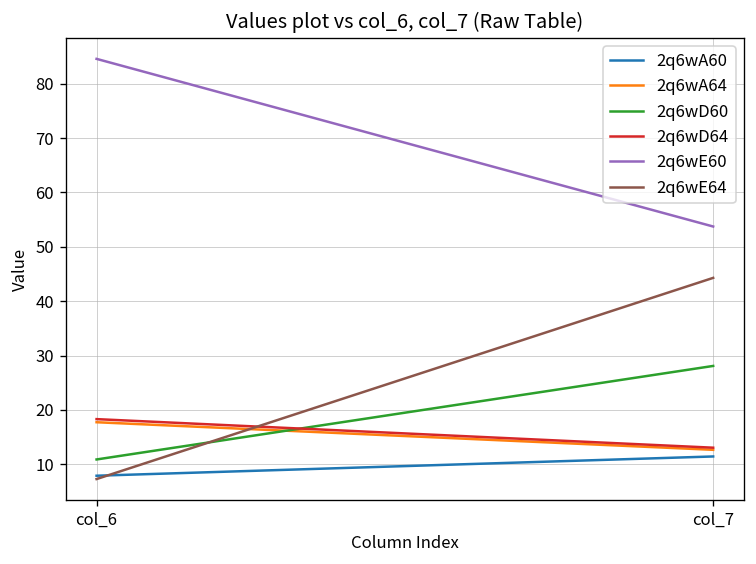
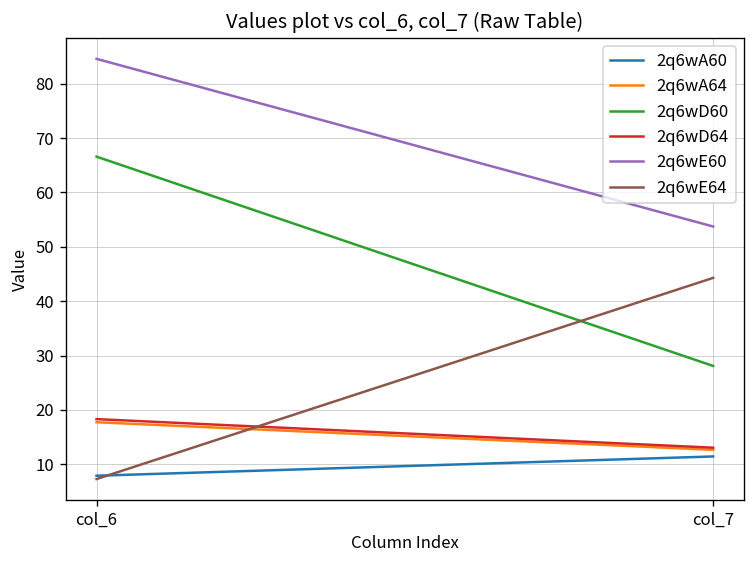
  {
    "2q6wA60": {
      "col_6": 8,
      "col_7": 11
    },
    "2q6wA64": {
      "col_6": 18
    },
    "2q6wD60": {
-     "col_6": 11,
+     "col_6": 67,
      "col_7": 28
    },
    "2q6wD64": {
      "col_6": 18
    },
    "2q6wE60": {
      "col_6": 85,
      "col_7": 54
    },
    "2q6wE64": {
      "col_6": 7,
      "col_7": 44
    }
  }
